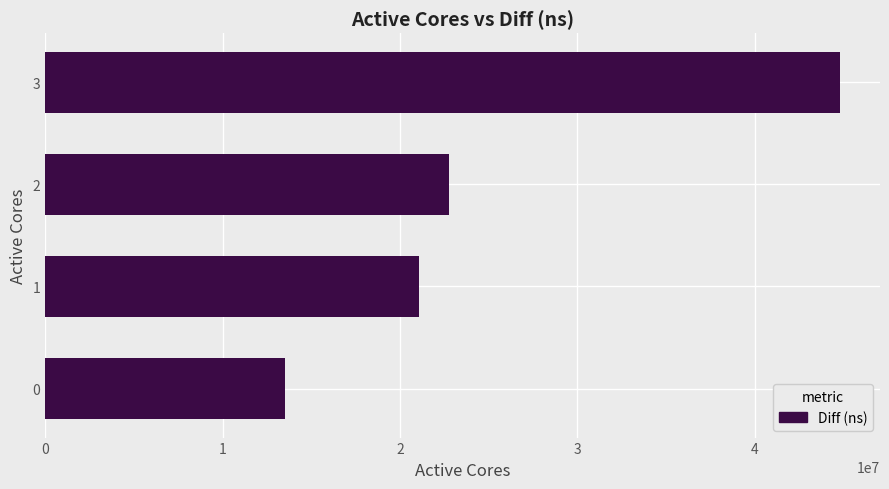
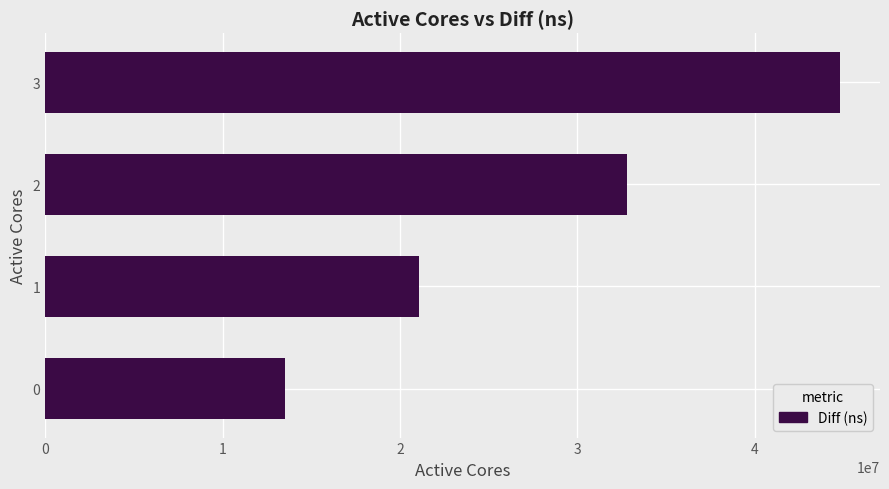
  {
    "3": 44800000,
-   "2": 22800000,
+   "2": 32800000,
    "1": 21100000,
    "0": 13500000
  }
